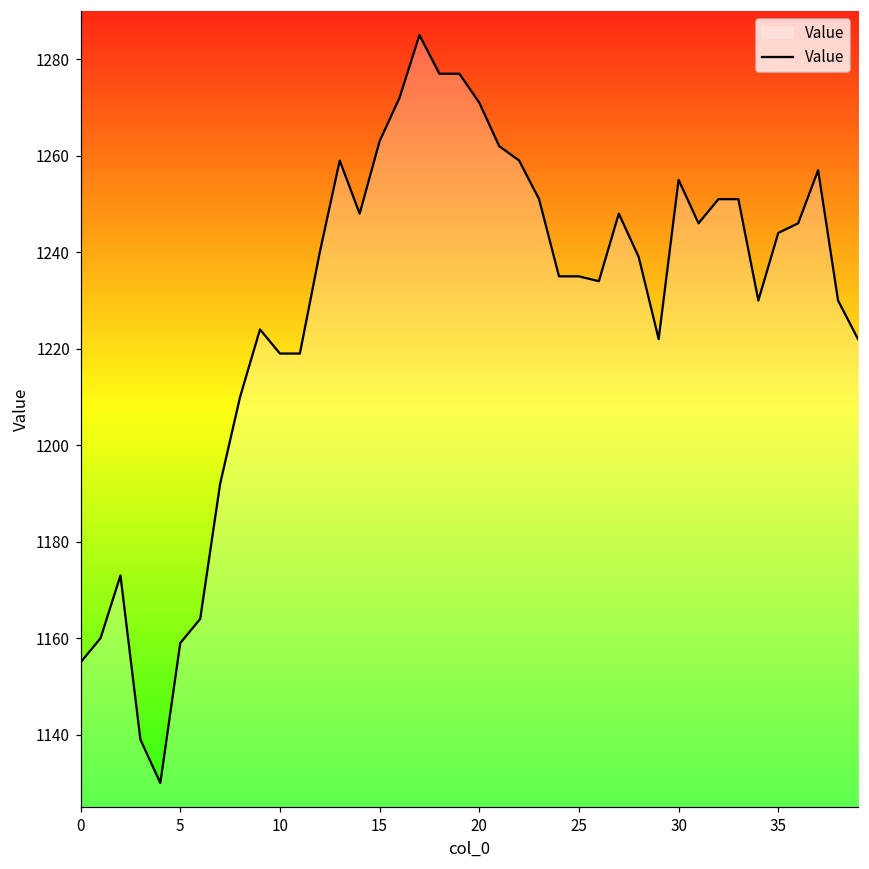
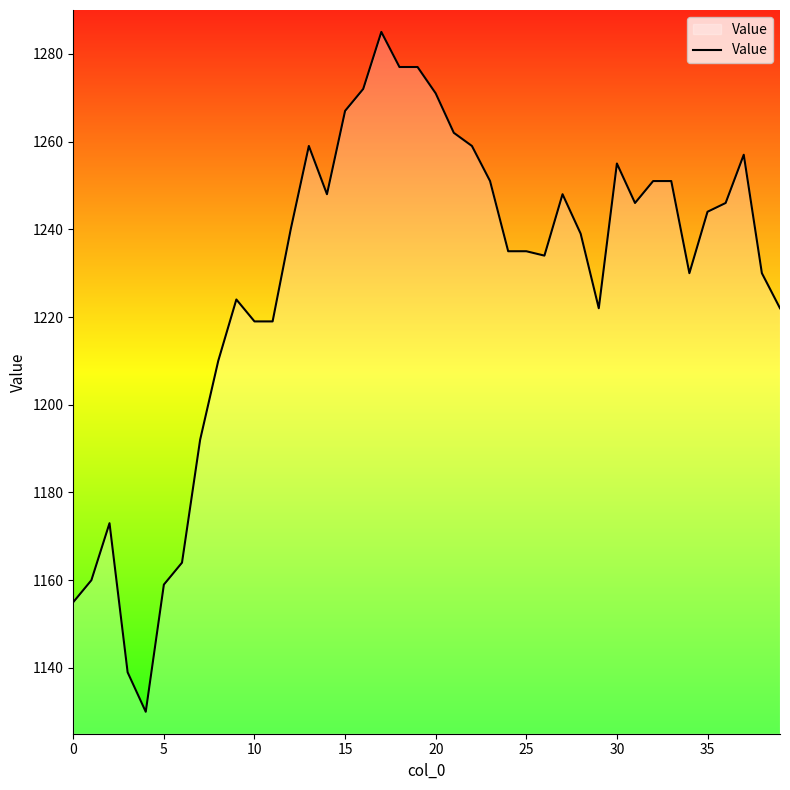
  {
    "0": 1155,
    "5": 1159,
    "10": 1219,
-   "15": 1263,
+   "15": 1267,
    "20": 1271,
    "25": 1235,
    "30": 1255,
    "35": 1244
  }
